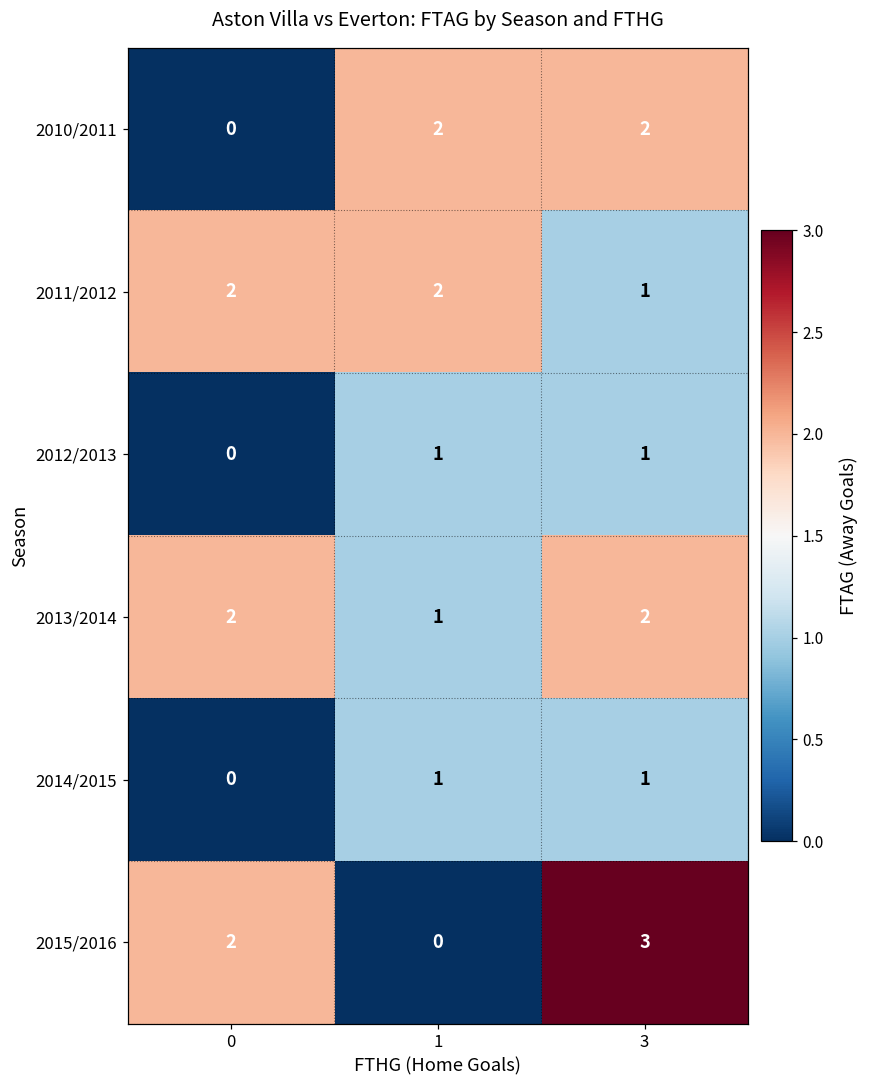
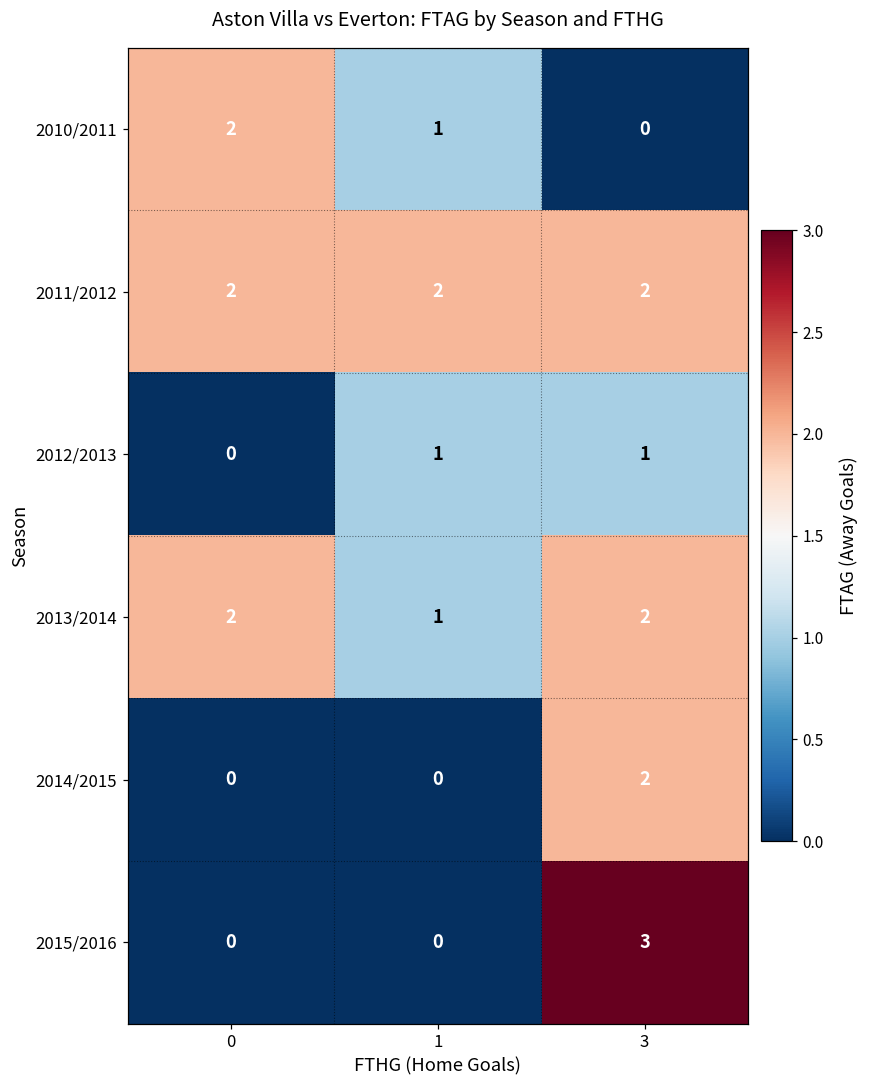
  {
    "2010/2011": {
-     "0": 0,
-     "1": 2,
-     "3": 2
+     "0": 2,
+     "1": 1,
+     "3": 0
    },
    "2011/2012": {
      "0": 2,
      "1": 2,
-     "3": 1
+     "3": 2
    },
    "2012/2013": {
      "0": 0,
      "1": 1,
      "3": 1
    },
    "2013/2014": {
      "0": 2,
      "1": 1,
      "3": 2
    },
    "2014/2015": {
      "0": 0,
-     "1": 1,
-     "3": 1
+     "1": 0,
+     "3": 2
    },
    "2015/2016": {
-     "0": 2,
+     "0": 0,
      "1": 0,
      "3": 3
    }
  }
